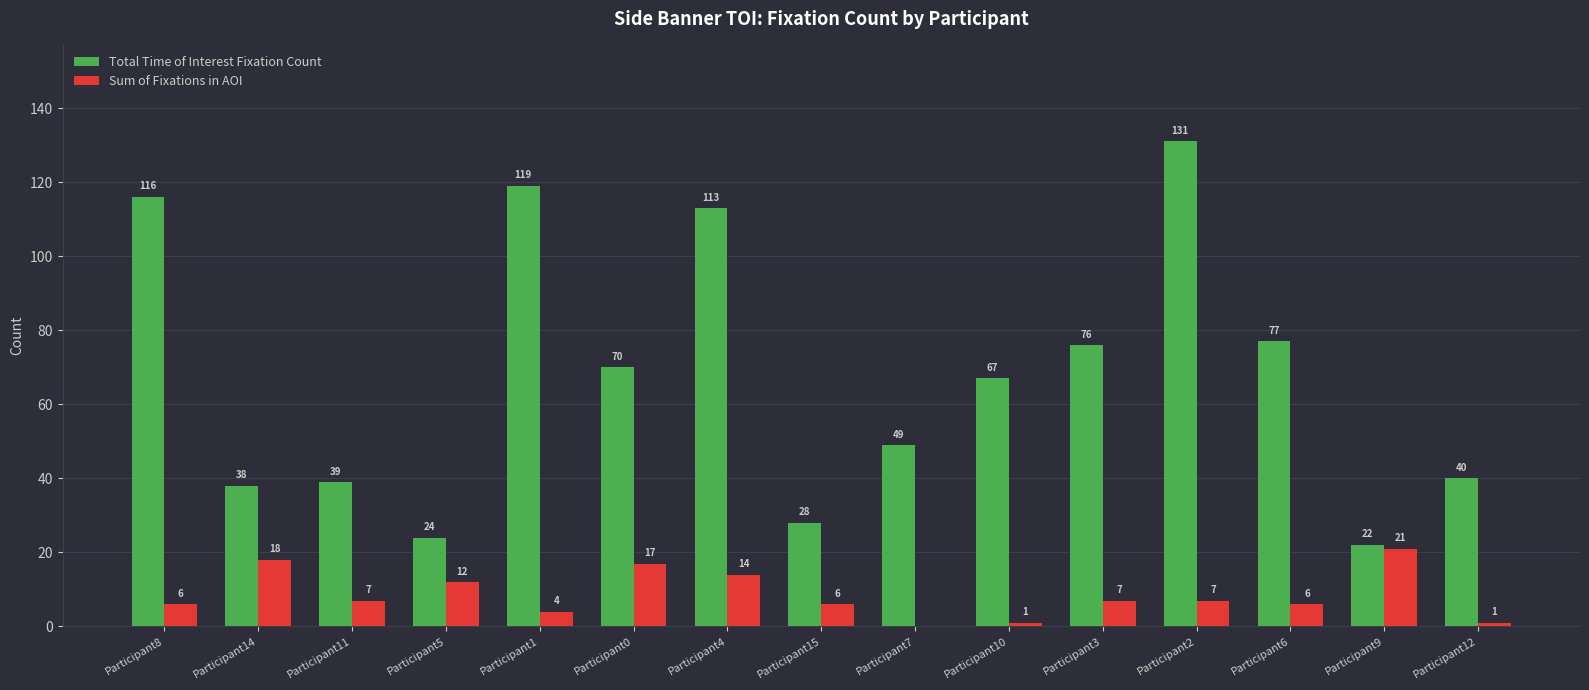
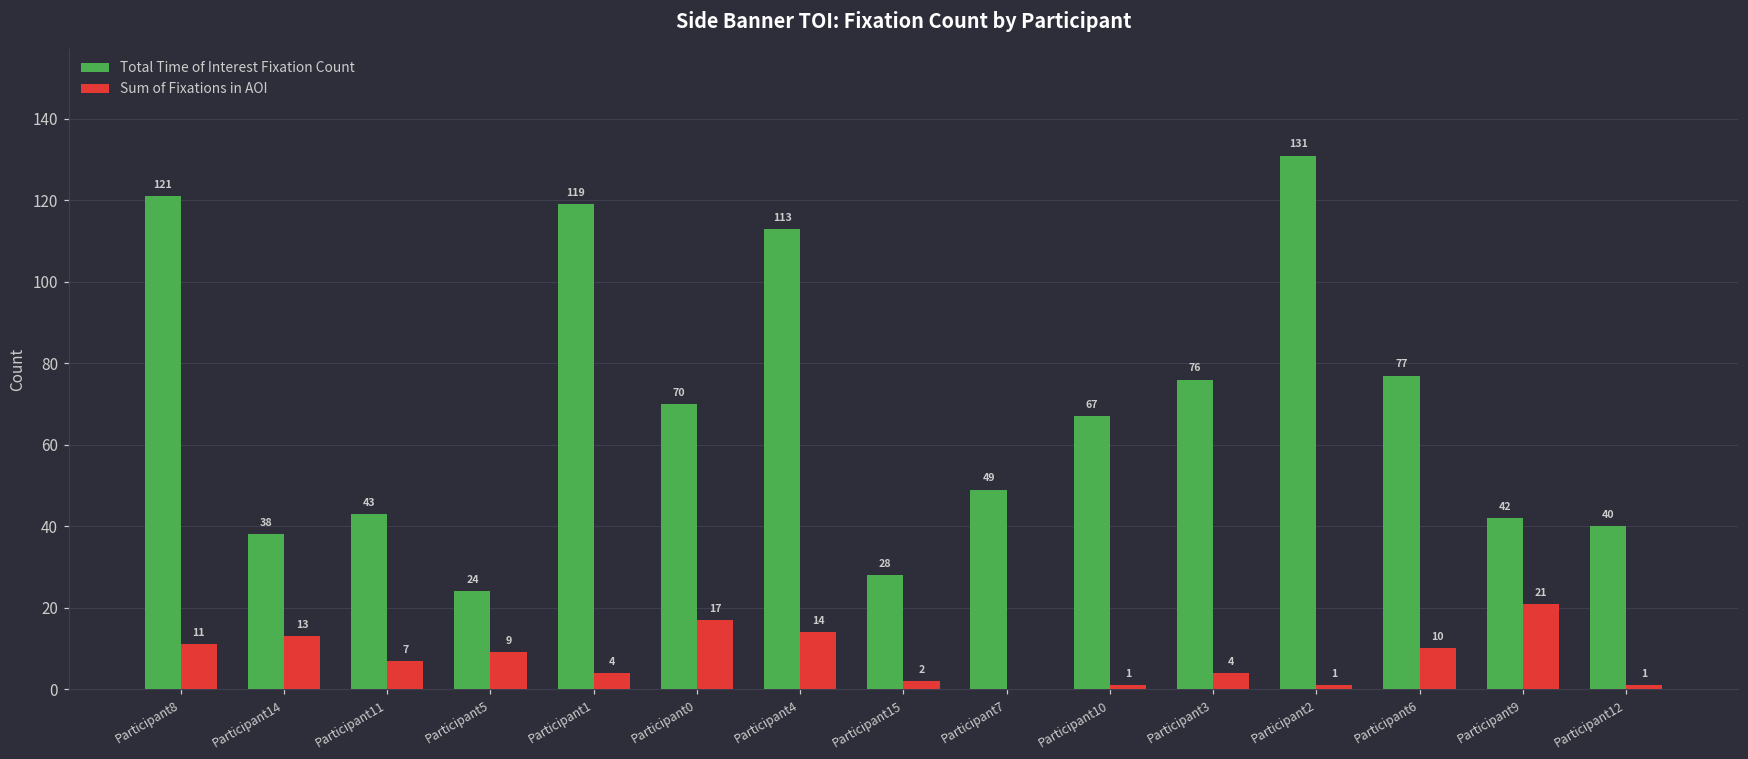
  {
    "Total Time of Interest Fixation Count": {
-     "Participant8": 116,
+     "Participant8": 121,
      "Participant14": 38,
-     "Participant11": 39,
+     "Participant11": 43,
      "Participant5": 24,
      "Participant1": 119,
      "Participant0": 70,
      "Participant4": 113,
      "Participant15": 28,
      "Participant7": 49,
      "Participant10": 67,
      "Participant3": 76,
      "Participant2": 131,
      "Participant6": 77,
-     "Participant9": 22,
+     "Participant9": 42,
      "Participant12": 40
    },
    "Sum of Fixations in AOI": {
-     "Participant8": 6,
-     "Participant14": 18,
+     "Participant8": 11,
+     "Participant14": 13,
      "Participant11": 7,
-     "Participant5": 12,
+     "Participant5": 9,
      "Participant1": 4,
      "Participant0": 17,
      "Participant4": 14,
-     "Participant15": 6,
+     "Participant15": 2,
      "Participant10": 1,
-     "Participant3": 7,
-     "Participant2": 7,
-     "Participant6": 6,
+     "Participant3": 4,
+     "Participant2": 1,
+     "Participant6": 10,
      "Participant9": 21,
      "Participant12": 1
    }
  }
